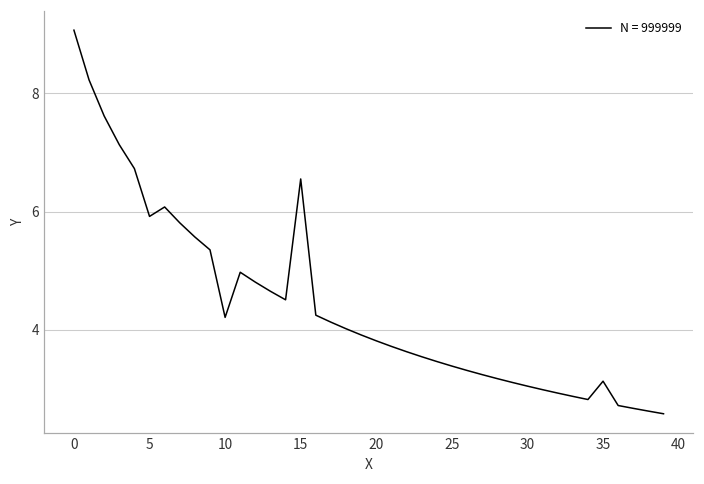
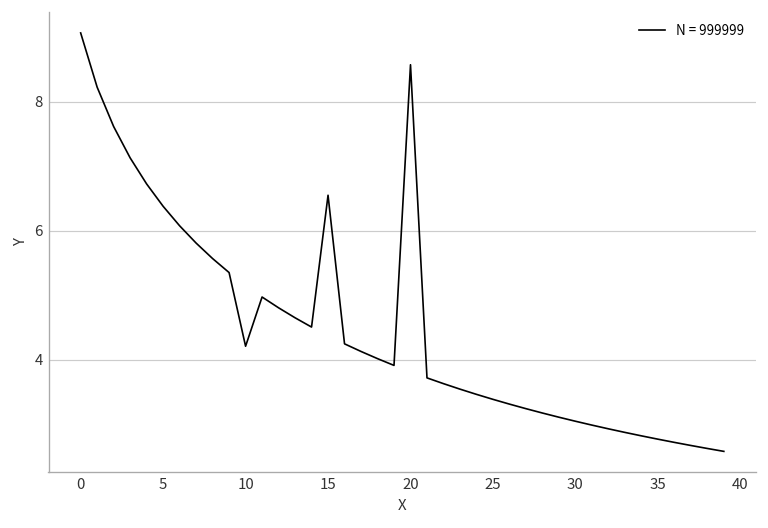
  {
    "0": 9.1,
-   "5": 5.9,
+   "5": 6.4,
    "10": 4.2,
    "15": 6.6,
-   "20": 3.8,
+   "20": 8.6,
    "25": 3.4,
    "30": 3.0,
-   "35": 3.1
+   "35": 2.8
  }
